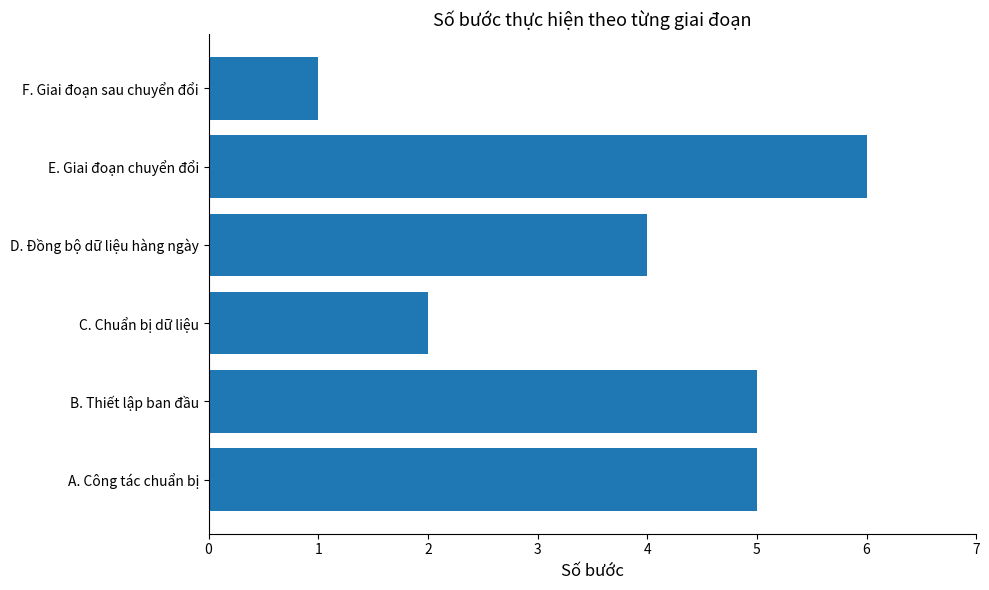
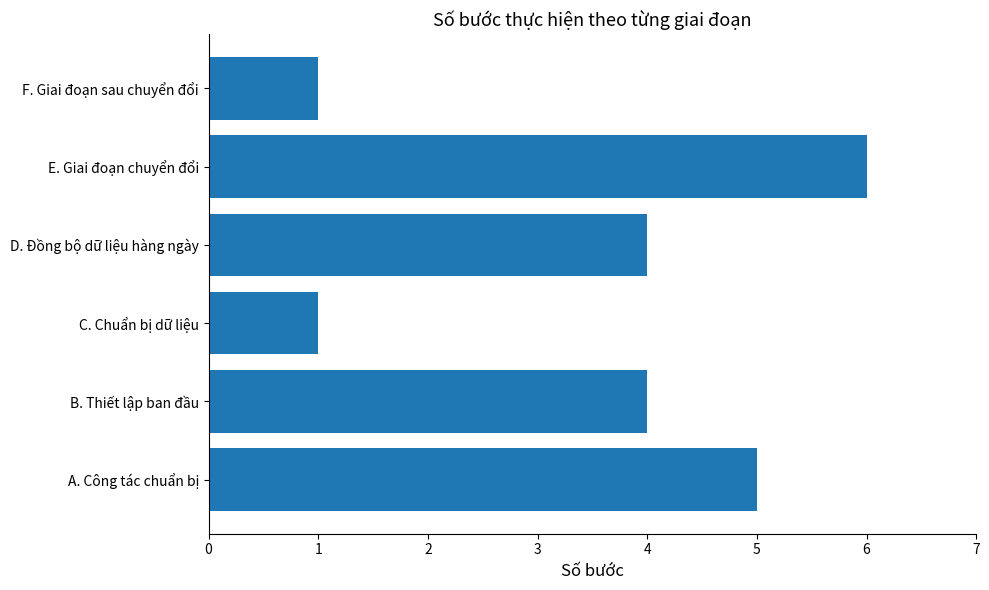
  {
    "F. Giai đoạn sau chuyển đổi": 1,
    "E. Giai đoạn chuyển đổi": 6,
    "D. Đồng bộ dữ liệu hàng ngày": 4,
-   "C. Chuẩn bị dữ liệu": 2,
-   "B. Thiết lập ban đầu": 5,
+   "C. Chuẩn bị dữ liệu": 1,
+   "B. Thiết lập ban đầu": 4,
    "A. Công tác chuẩn bị": 5
  }
